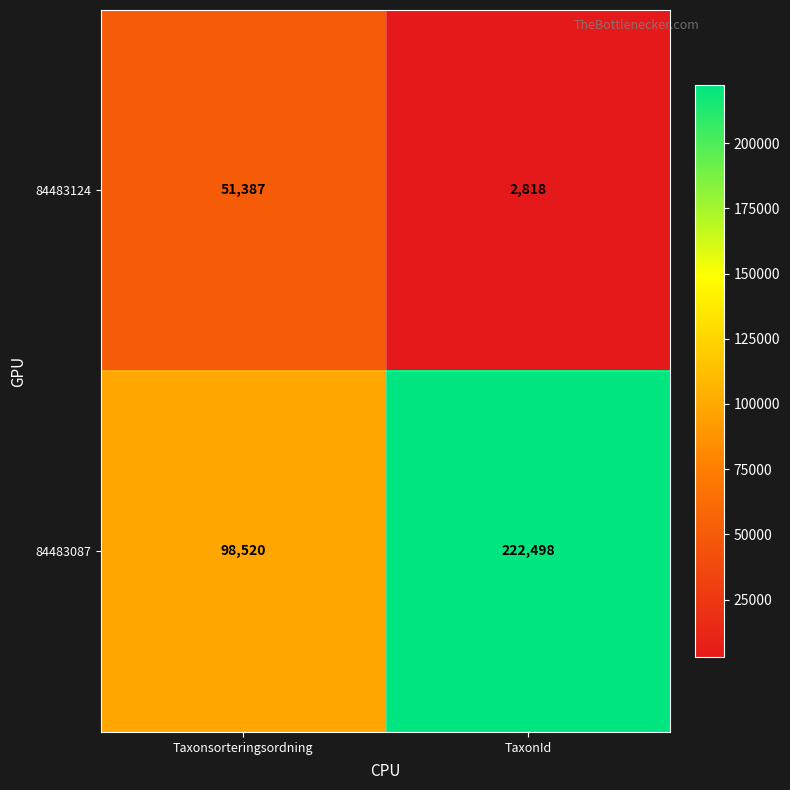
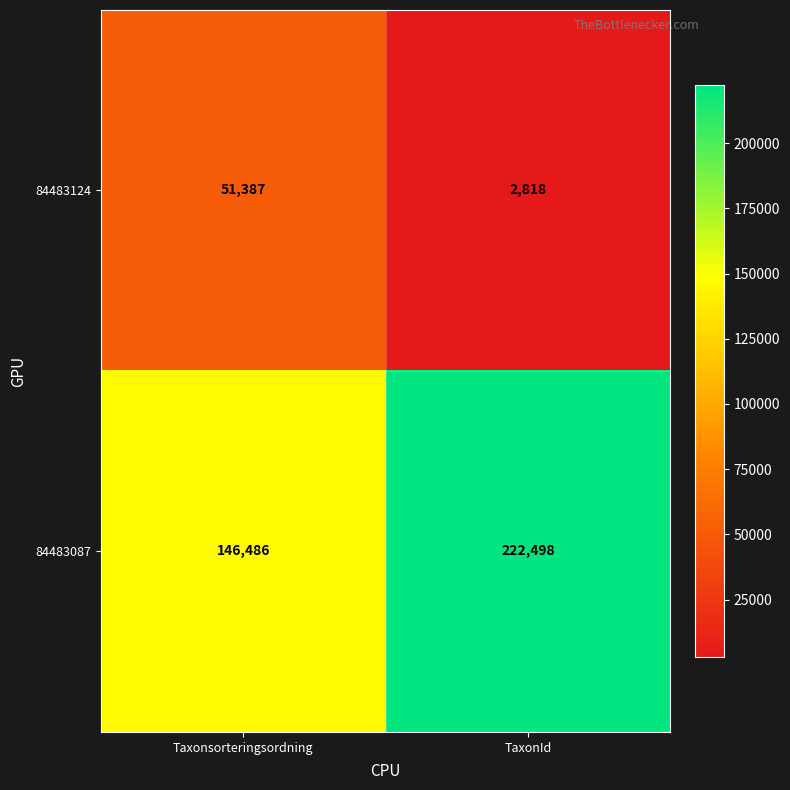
  {
    "84483124": {
      "Taxonsorteringsordning": "51,387",
      "TaxonId": "2,818"
    },
    "84483087": {
-     "Taxonsorteringsordning": "98,520",
+     "Taxonsorteringsordning": "146,486",
      "TaxonId": "222,498"
    }
  }
